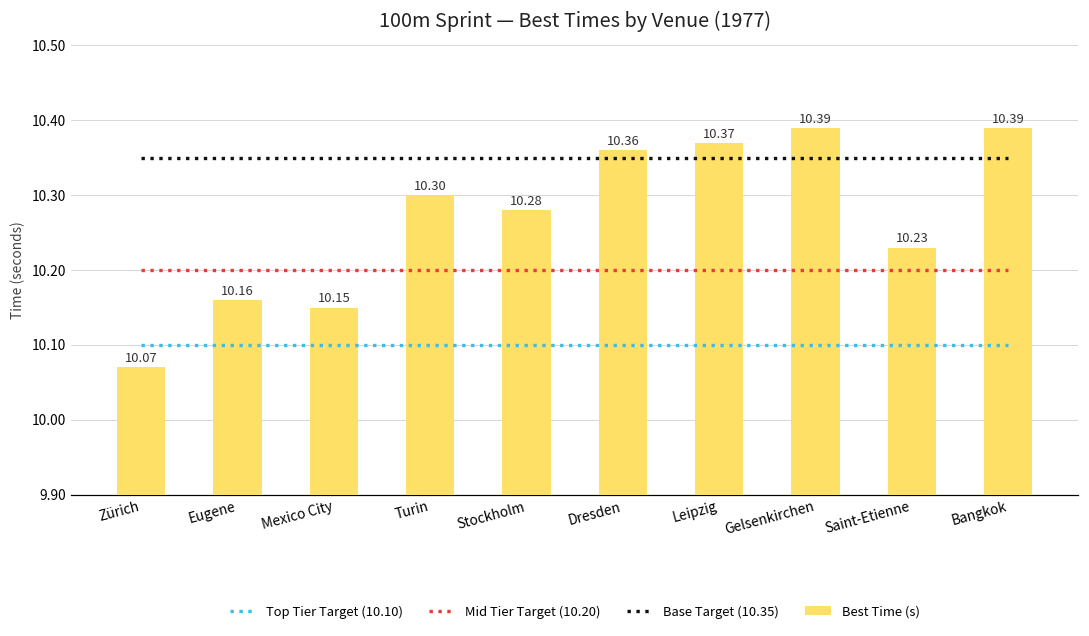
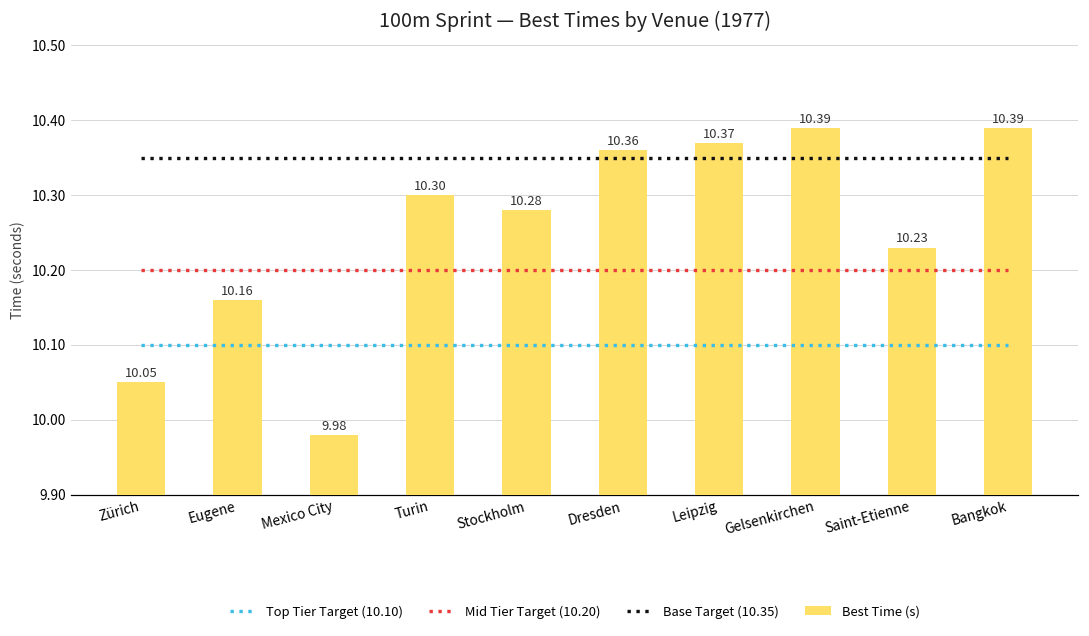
  {
    "Best Time (s)": {
-     "Zürich": 10.07,
+     "Zürich": 10.05,
      "Eugene": 10.16,
-     "Mexico City": 10.15,
+     "Mexico City": 9.98,
      "Turin": 10.30,
      "Stockholm": 10.28,
      "Dresden": 10.36,
      "Leipzig": 10.37,
      "Gelsenkirchen": 10.39,
      "Saint-Etienne": 10.23,
      "Bangkok": 10.39
    },
    "Top Tier Target (10.10)": {
      "Zürich": 10.10,
      "Eugene": 10.10,
      "Mexico City": 10.10,
      "Turin": 10.10,
      "Stockholm": 10.10,
      "Dresden": 10.10,
      "Leipzig": 10.10,
      "Gelsenkirchen": 10.10,
      "Saint-Etienne": 10.10,
      "Bangkok": 10.10
    },
    "Mid Tier Target (10.20)": {
      "Zürich": 10.20,
      "Eugene": 10.20,
      "Mexico City": 10.20,
      "Turin": 10.20,
      "Stockholm": 10.20,
      "Dresden": 10.20,
      "Leipzig": 10.20,
      "Gelsenkirchen": 10.20,
      "Saint-Etienne": 10.20,
      "Bangkok": 10.20
    },
    "Base Target (10.35)": {
      "Zürich": 10.35,
      "Eugene": 10.35,
      "Mexico City": 10.35,
      "Turin": 10.35,
      "Stockholm": 10.35,
      "Dresden": 10.35,
      "Leipzig": 10.35,
      "Gelsenkirchen": 10.35,
      "Saint-Etienne": 10.35,
      "Bangkok": 10.35
    }
  }
